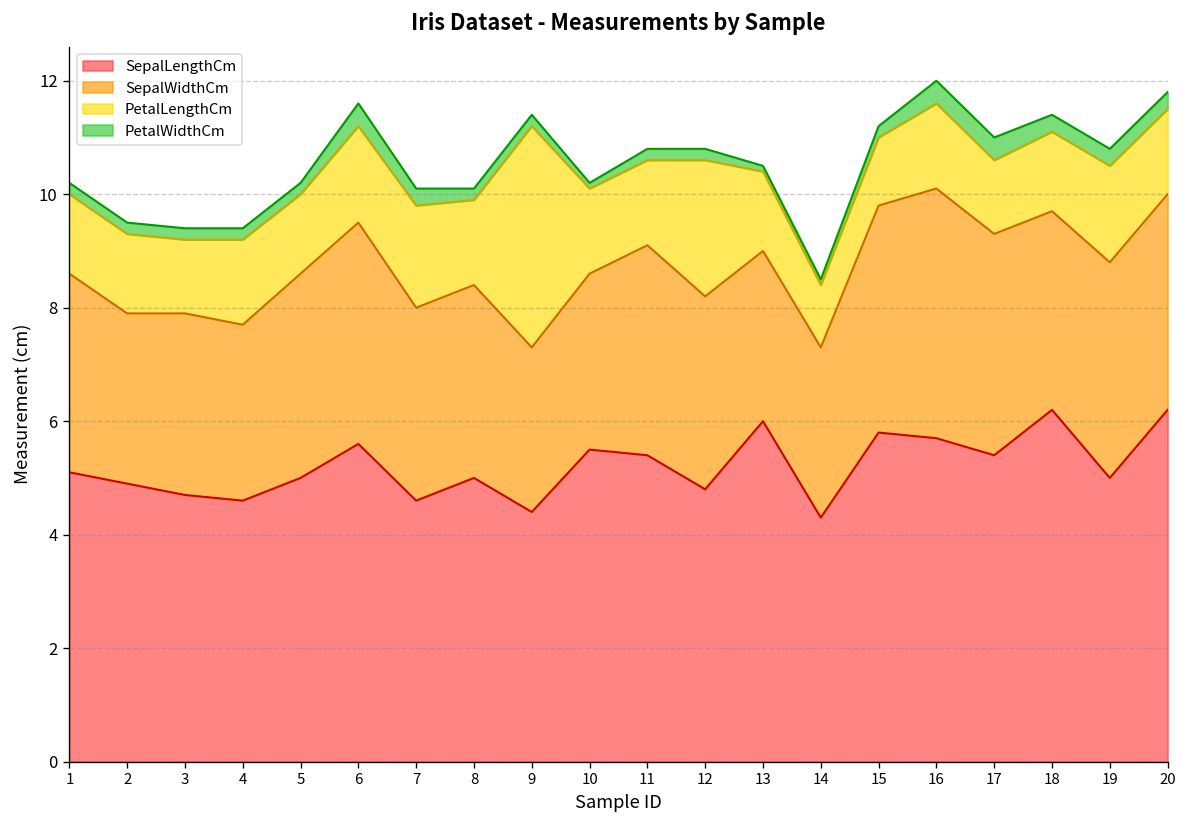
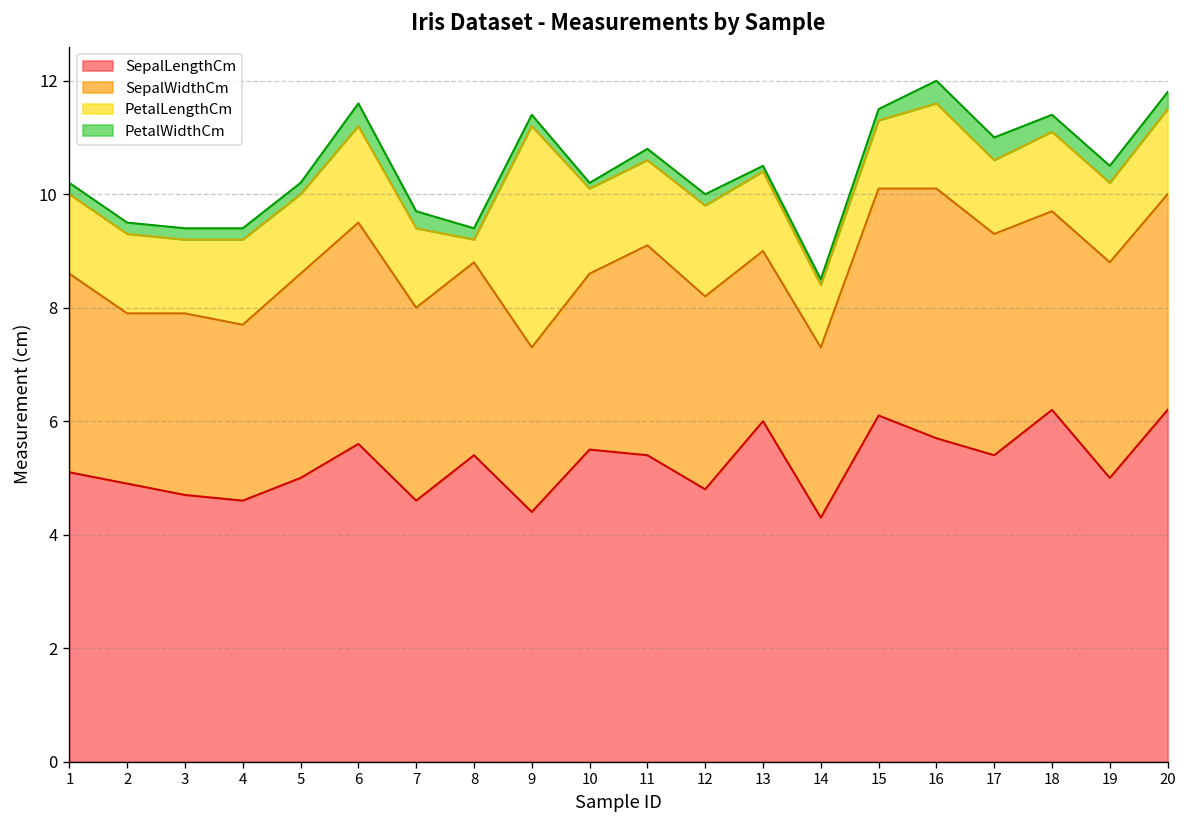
  {
    "SepalLengthCm": {
      "1": 5.1,
      "2": 4.9,
      "3": 4.7,
      "4": 4.6,
      "5": 5.0,
      "6": 5.6,
      "7": 4.6,
-     "8": 5.0,
+     "8": 5.4,
      "9": 4.4,
      "10": 5.5,
      "11": 5.4,
      "12": 4.8,
      "13": 6.0,
      "14": 4.3,
-     "15": 5.8,
+     "15": 6.1,
      "16": 5.7,
      "17": 5.4,
      "18": 6.2,
      "19": 5.0,
      "20": 6.2
    },
    "SepalWidthCm": {
      "1": 3.5,
      "2": 3.0,
      "3": 3.2,
      "4": 3.1,
      "5": 3.6,
      "6": 3.9,
      "7": 3.4,
      "8": 3.4,
      "9": 2.9,
      "10": 3.1,
      "11": 3.7,
      "12": 3.4,
      "13": 3.0,
      "14": 3.0,
      "15": 4.0,
      "16": 4.4,
      "17": 3.9,
      "18": 3.5,
      "19": 3.8,
      "20": 3.8
    },
    "PetalLengthCm": {
      "1": 1.4,
      "2": 1.4,
      "3": 1.3,
      "4": 1.5,
      "5": 1.4,
      "6": 1.7,
-     "7": 1.8,
-     "8": 1.5,
+     "7": 1.4,
+     "8": 0.4,
      "9": 3.9,
      "10": 1.5,
      "11": 1.5,
-     "12": 2.4,
+     "12": 1.6,
      "13": 1.4,
      "14": 1.1,
      "15": 1.2,
      "16": 1.5,
      "17": 1.3,
      "18": 1.4,
-     "19": 1.7,
+     "19": 1.4,
      "20": 1.5
    },
    "PetalWidthCm": {
      "1": 0.2,
      "2": 0.2,
      "3": 0.2,
      "4": 0.2,
      "5": 0.2,
      "6": 0.4,
      "7": 0.3,
      "8": 0.2,
      "9": 0.2,
      "10": 0.1,
      "11": 0.2,
      "12": 0.2,
      "13": 0.1,
      "14": 0.1,
      "15": 0.2,
      "16": 0.4,
      "17": 0.4,
      "18": 0.3,
      "19": 0.3,
      "20": 0.3
    }
  }
